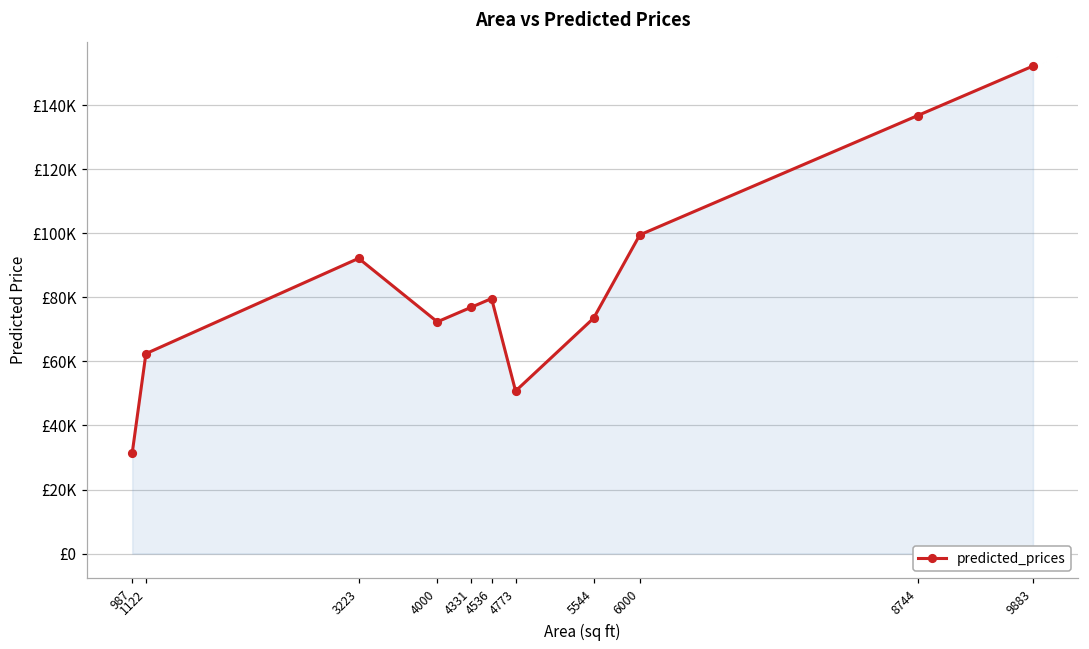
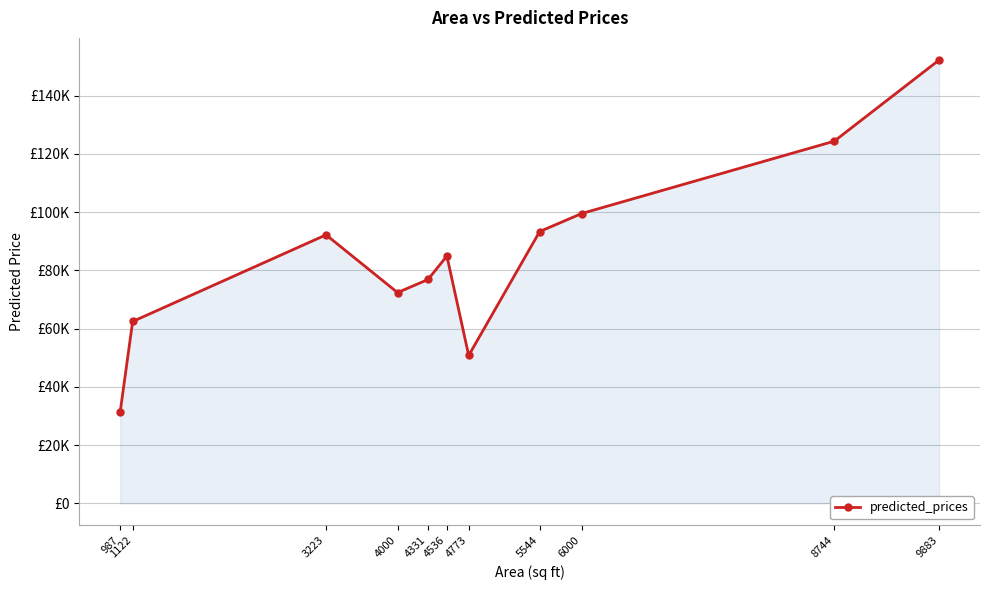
  {
    "987": "£31000",
    "1122": "£62000",
    "3223": "£92000",
    "4000": "£72000",
    "4331": "£77000",
-   "4536": "£80000",
+   "4536": "£85000",
    "4773": "£51000",
-   "5544": "£74000",
+   "5544": "£93000",
    "6000": "£100000",
-   "8744": "£137000",
+   "8744": "£124000",
    "9883": "£152000"
  }
